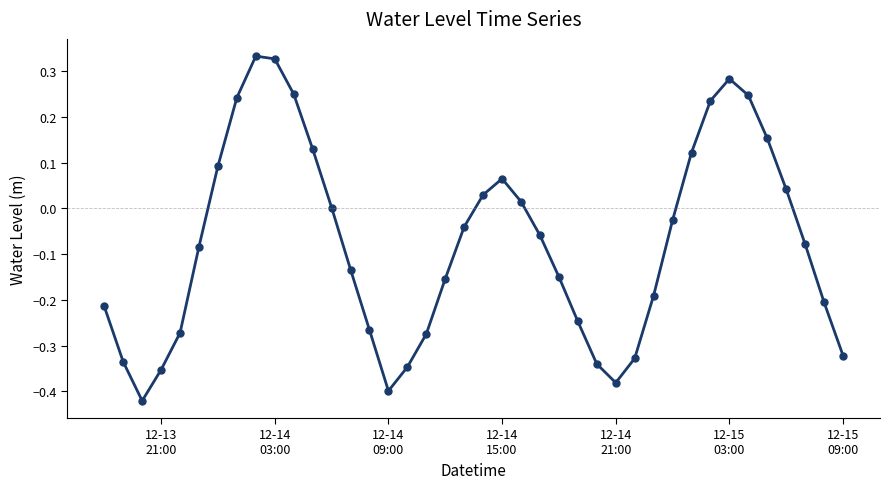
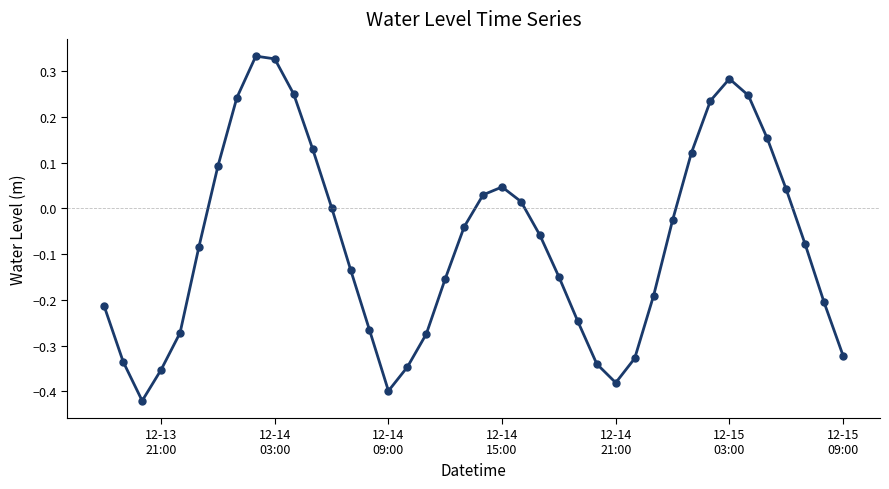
  {
    "12-13 21:00": -0.35,
    "12-14 03:00": 0.33,
    "12-14 09:00": -0.40,
-   "12-14 15:00": 0.06,
+   "12-14 15:00": 0.05,
    "12-14 21:00": -0.38,
    "12-15 03:00": 0.28,
    "12-15 09:00": -0.32
  }
